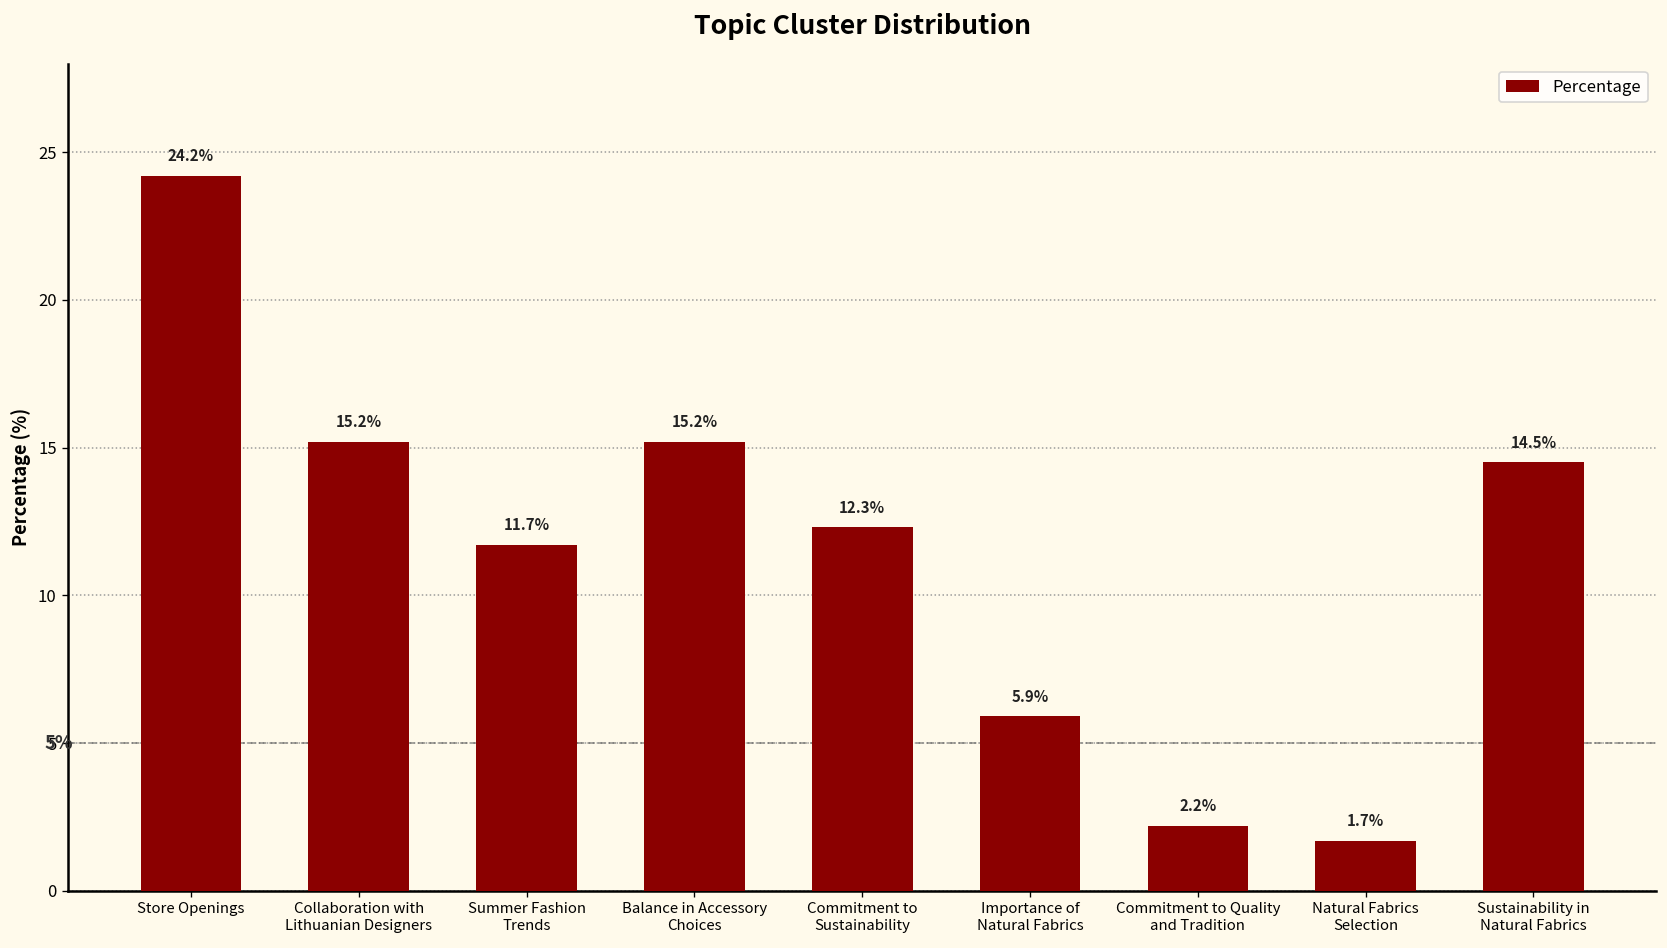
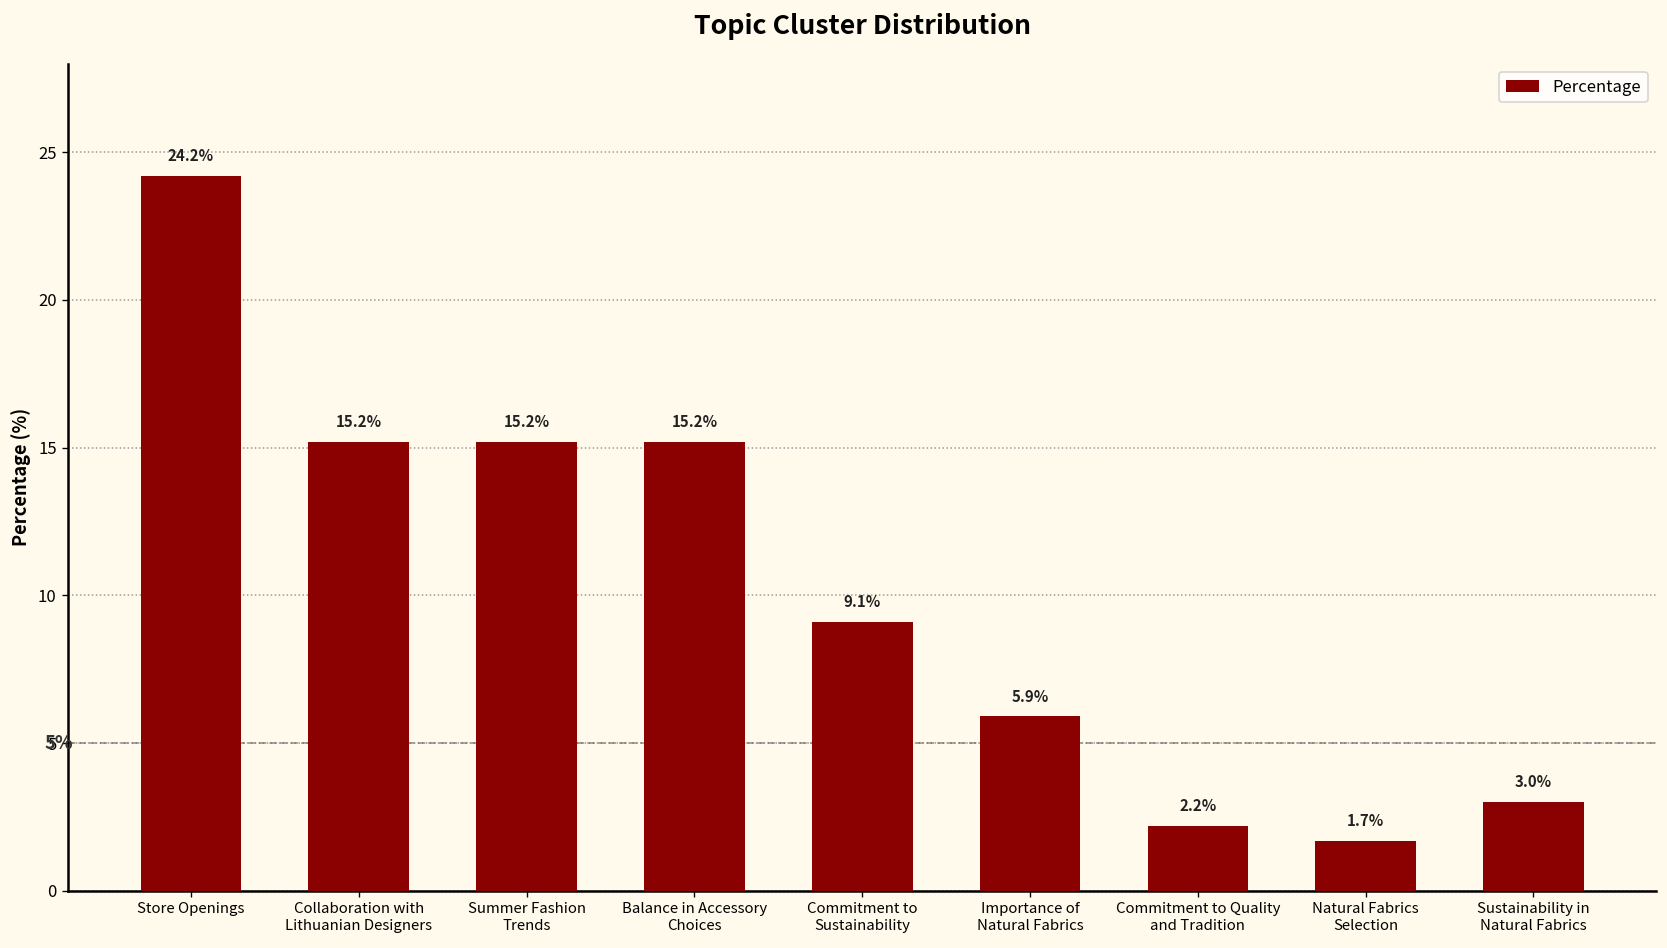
  {
    "Store Openings": "24.2%",
    "Collaboration with Lithuanian Designers": "15.2%",
-   "Summer Fashion Trends": "11.7%",
+   "Summer Fashion Trends": "15.2%",
    "Balance in Accessory Choices": "15.2%",
-   "Commitment to Sustainability": "12.3%",
+   "Commitment to Sustainability": "9.1%",
    "Importance of Natural Fabrics": "5.9%",
    "Commitment to Quality and Tradition": "2.2%",
    "Natural Fabrics Selection": "1.7%",
-   "Sustainability in Natural Fabrics": "14.5%"
+   "Sustainability in Natural Fabrics": "3.0%"
  }
